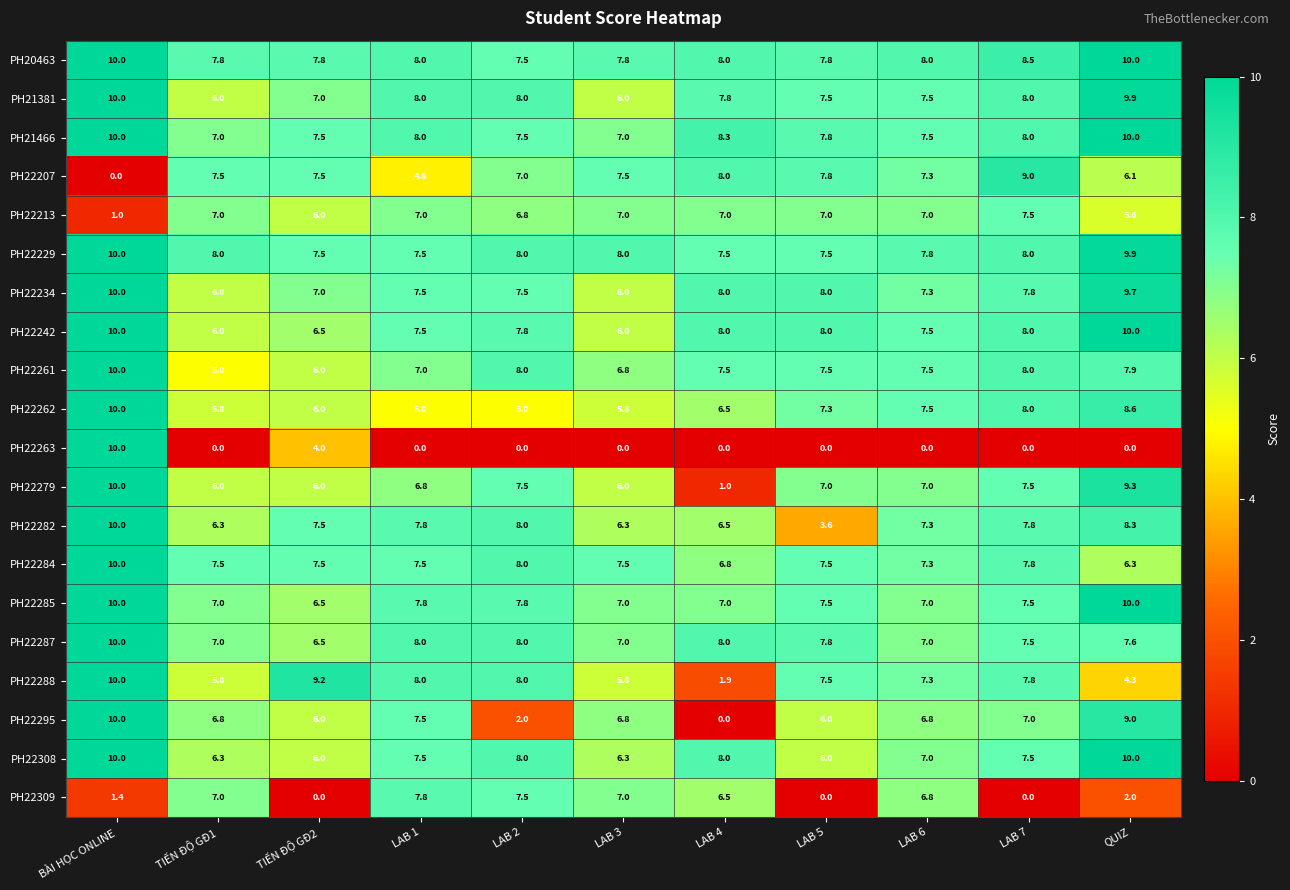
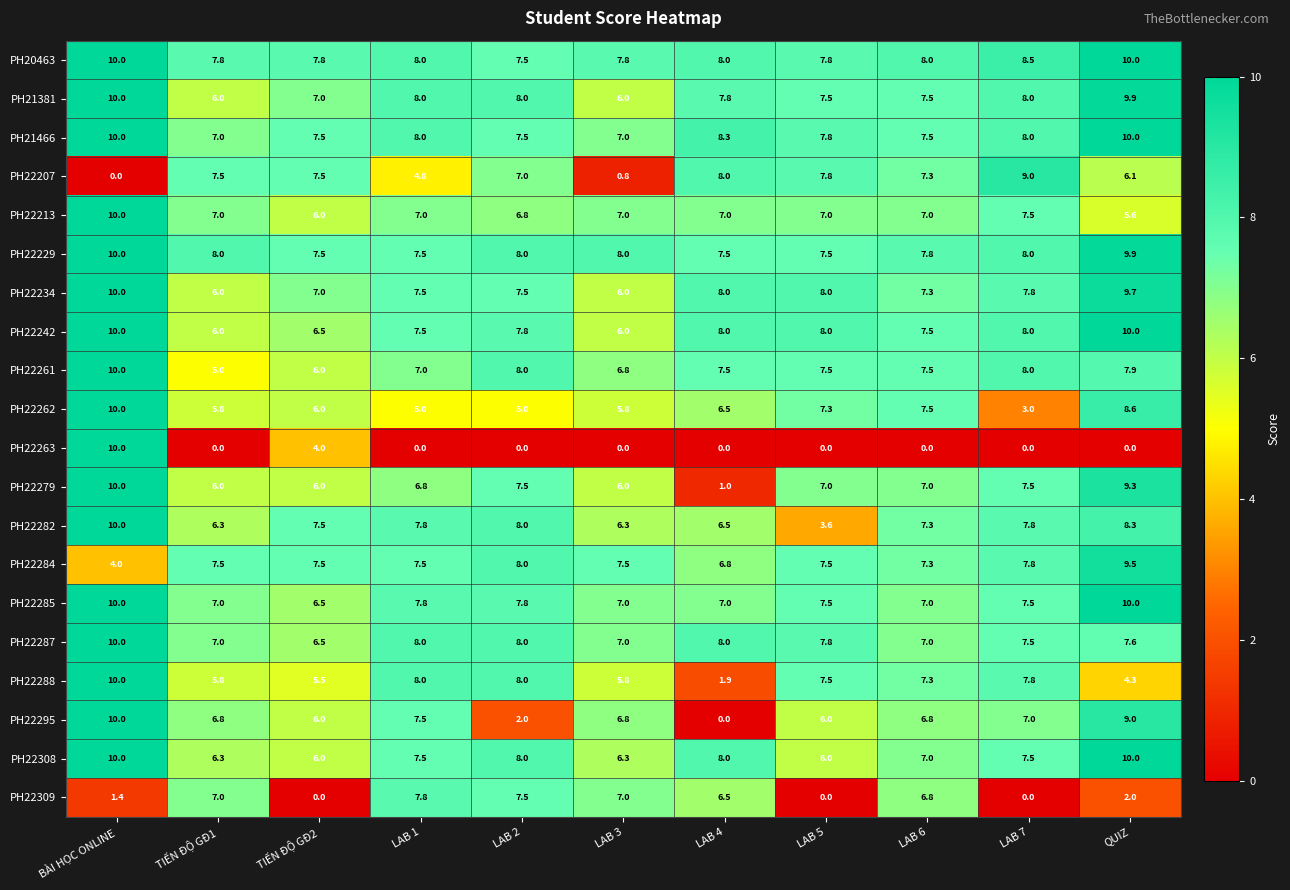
  {
    "PH22207": {
      "BÀI HỌC ONLINE": 0.0,
      "TIẾN ĐỘ GĐ1": 7.5,
      "TIẾN ĐỘ GĐ2": 7.5,
      "LAB 1": 4.8,
      "LAB 2": 7.0,
-     "LAB 3": 7.5,
+     "LAB 3": 0.8,
      "LAB 4": 8.0,
      "LAB 5": 7.8,
      "LAB 6": 7.3,
      "LAB 7": 9.0,
      "QUIZ": 6.1
    },
    "PH22213": {
-     "BÀI HỌC ONLINE": 1.0,
+     "BÀI HỌC ONLINE": 10.0,
      "TIẾN ĐỘ GĐ1": 7.0,
      "TIẾN ĐỘ GĐ2": 6.0,
      "LAB 1": 7.0,
      "LAB 2": 6.8,
      "LAB 3": 7.0,
      "LAB 4": 7.0,
      "LAB 5": 7.0,
      "LAB 6": 7.0,
      "LAB 7": 7.5,
      "QUIZ": 5.6
    },
    "PH22262": {
      "BÀI HỌC ONLINE": 10.0,
      "TIẾN ĐỘ GĐ1": 5.8,
      "TIẾN ĐỘ GĐ2": 6.0,
      "LAB 1": 5.0,
      "LAB 2": 5.0,
      "LAB 3": 5.8,
      "LAB 4": 6.5,
      "LAB 5": 7.3,
      "LAB 6": 7.5,
-     "LAB 7": 8.0,
+     "LAB 7": 3.0,
      "QUIZ": 8.6
    },
    "PH22284": {
-     "BÀI HỌC ONLINE": 10.0,
+     "BÀI HỌC ONLINE": 4.0,
      "TIẾN ĐỘ GĐ1": 7.5,
      "TIẾN ĐỘ GĐ2": 7.5,
      "LAB 1": 7.5,
      "LAB 2": 8.0,
      "LAB 3": 7.5,
      "LAB 4": 6.8,
      "LAB 5": 7.5,
      "LAB 6": 7.3,
      "LAB 7": 7.8,
-     "QUIZ": 6.3
+     "QUIZ": 9.5
    },
    "PH22288": {
      "BÀI HỌC ONLINE": 10.0,
      "TIẾN ĐỘ GĐ1": 5.8,
-     "TIẾN ĐỘ GĐ2": 9.2,
+     "TIẾN ĐỘ GĐ2": 5.5,
      "LAB 1": 8.0,
      "LAB 2": 8.0,
      "LAB 3": 5.8,
      "LAB 4": 1.9,
      "LAB 5": 7.5,
      "LAB 6": 7.3,
      "LAB 7": 7.8,
      "QUIZ": 4.3
    }
  }
